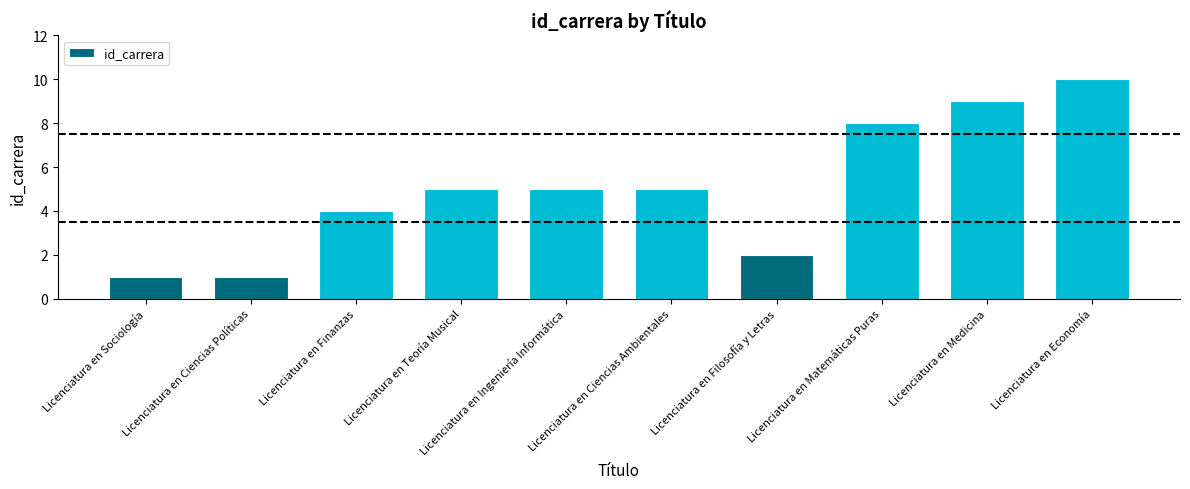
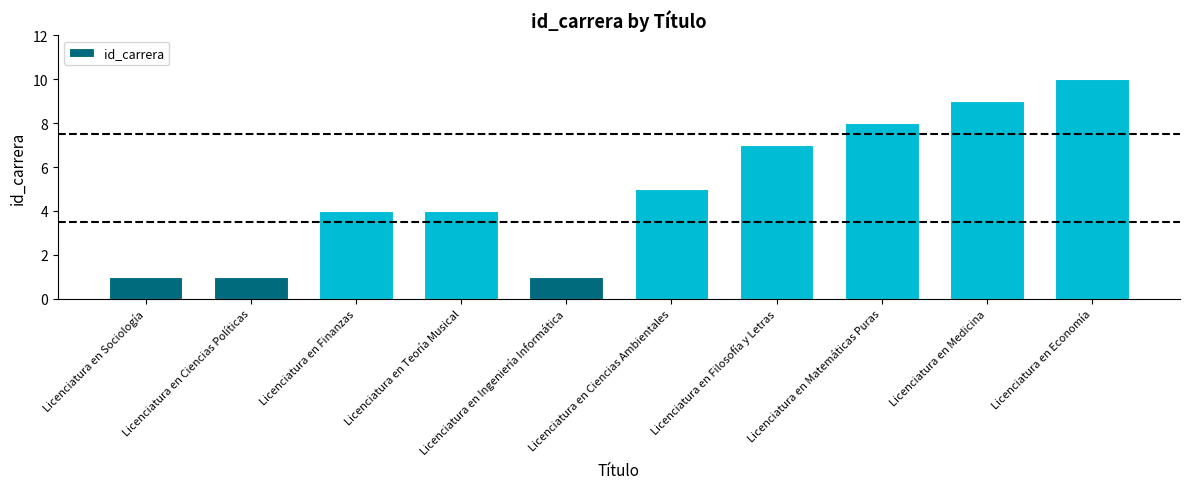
  {
    "Licenciatura en Sociología": 1,
    "Licenciatura en Ciencias Políticas": 1,
    "Licenciatura en Finanzas": 4,
-   "Licenciatura en Teoría Musical": 5,
-   "Licenciatura en Ingeniería Informática": 5,
+   "Licenciatura en Teoría Musical": 4,
+   "Licenciatura en Ingeniería Informática": 1,
    "Licenciatura en Ciencias Ambientales": 5,
-   "Licenciatura en Filosofía y Letras": 2,
+   "Licenciatura en Filosofía y Letras": 7,
    "Licenciatura en Matemáticas Puras": 8,
    "Licenciatura en Medicina": 9,
    "Licenciatura en Economía": 10
  }
